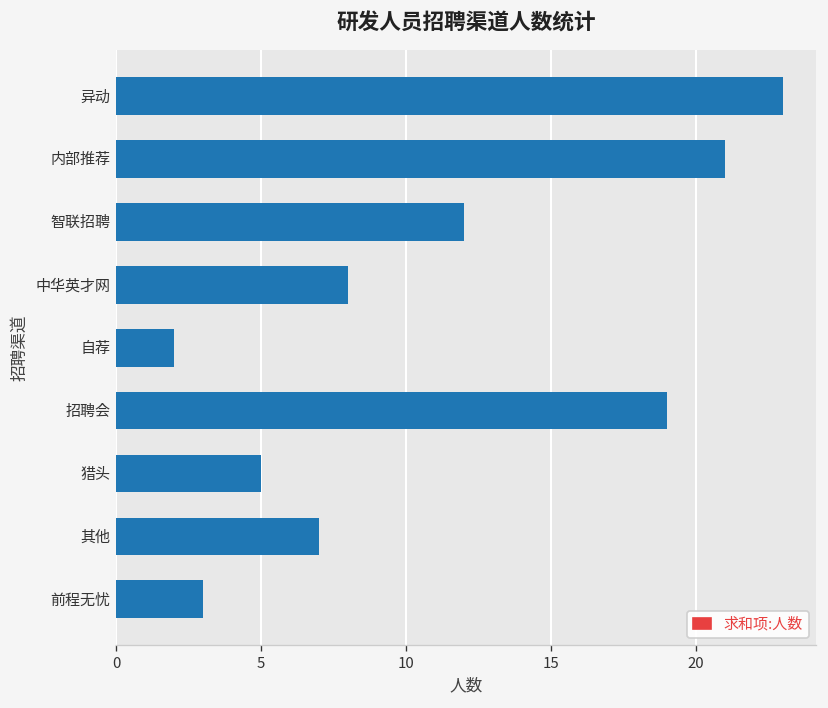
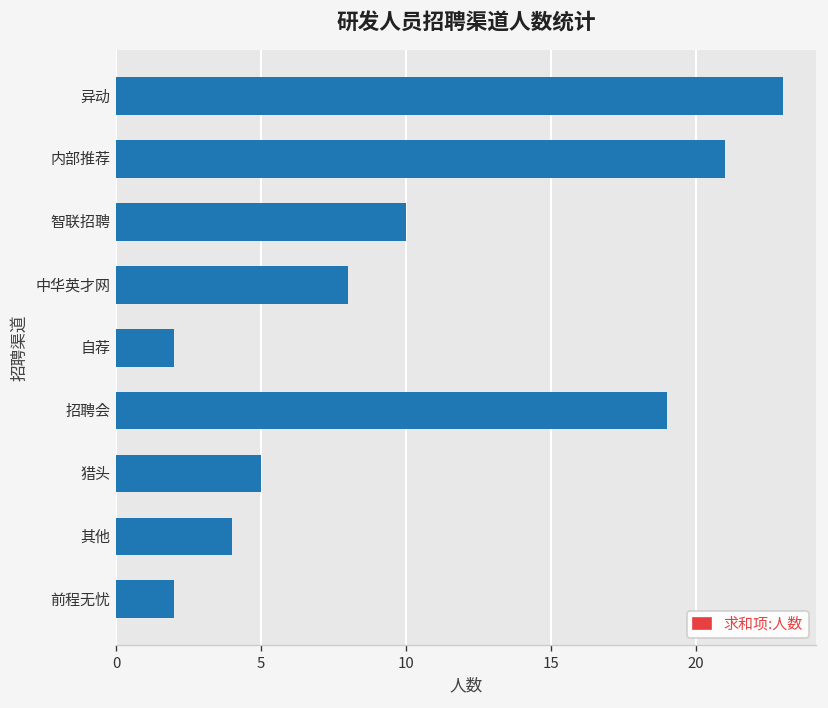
  {
    "异动": 23,
    "内部推荐": 21,
-   "智联招聘": 12,
+   "智联招聘": 10,
    "中华英才网": 8,
    "自荐": 2,
    "招聘会": 19,
    "猎头": 5,
-   "其他": 7,
-   "前程无忧": 3
+   "其他": 4,
+   "前程无忧": 2
  }
